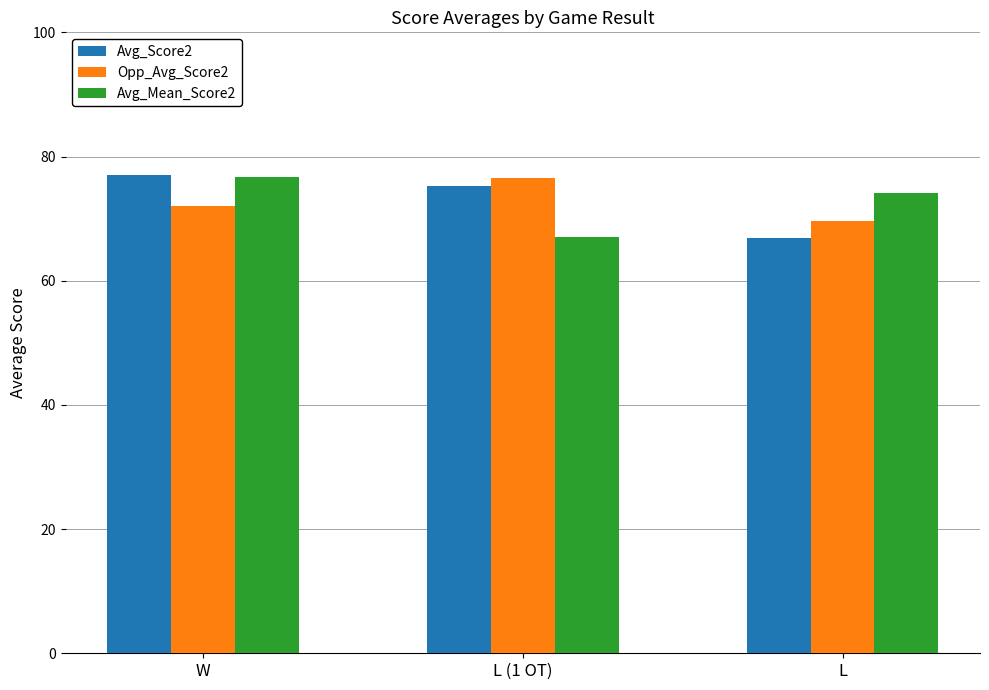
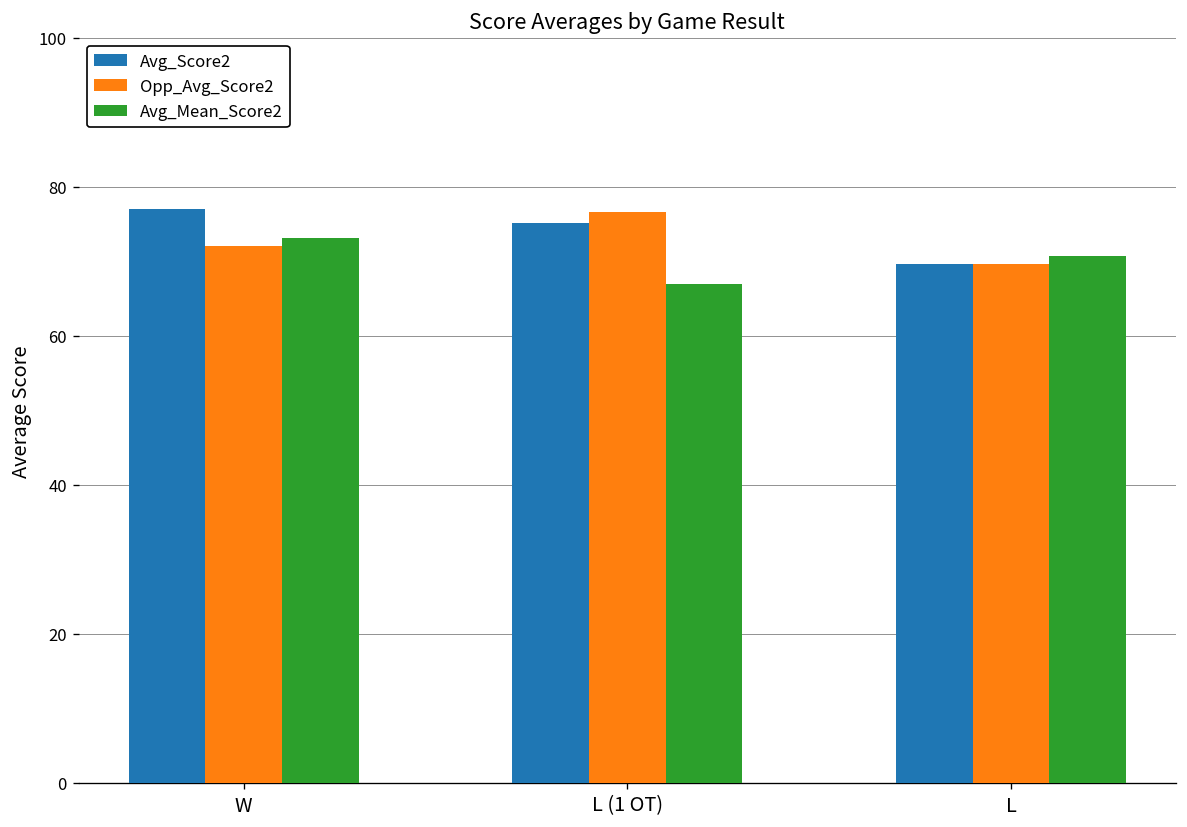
  {
    "Avg_Score2": {
      "W": 77,
      "L (1 OT)": 75,
-     "L": 67
+     "L": 70
    },
    "Opp_Avg_Score2": {
      "W": 72,
      "L (1 OT)": 77,
      "L": 70
    },
    "Avg_Mean_Score2": {
-     "W": 77,
+     "W": 73,
      "L (1 OT)": 67,
-     "L": 74
+     "L": 71
    }
  }
